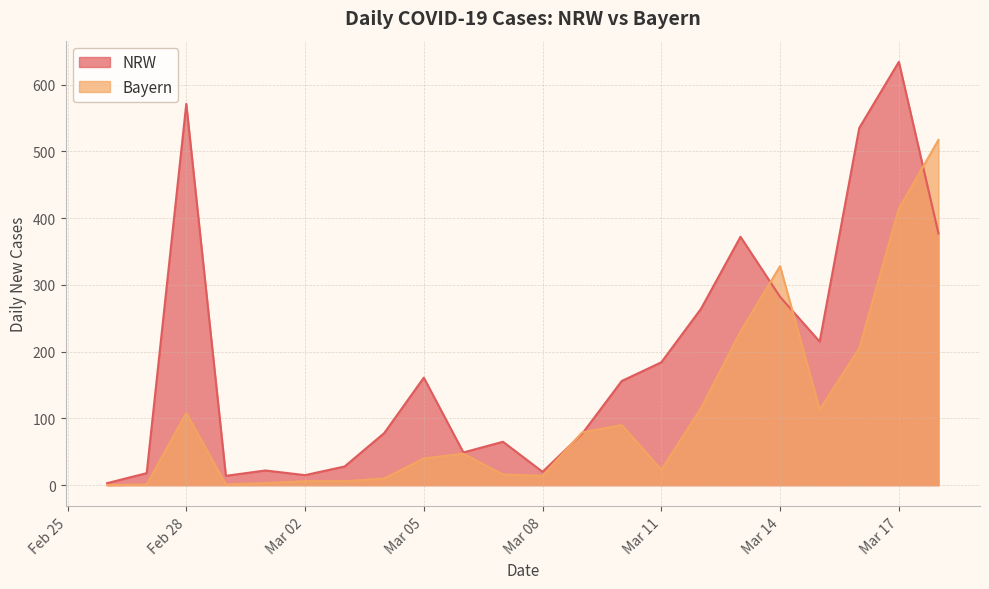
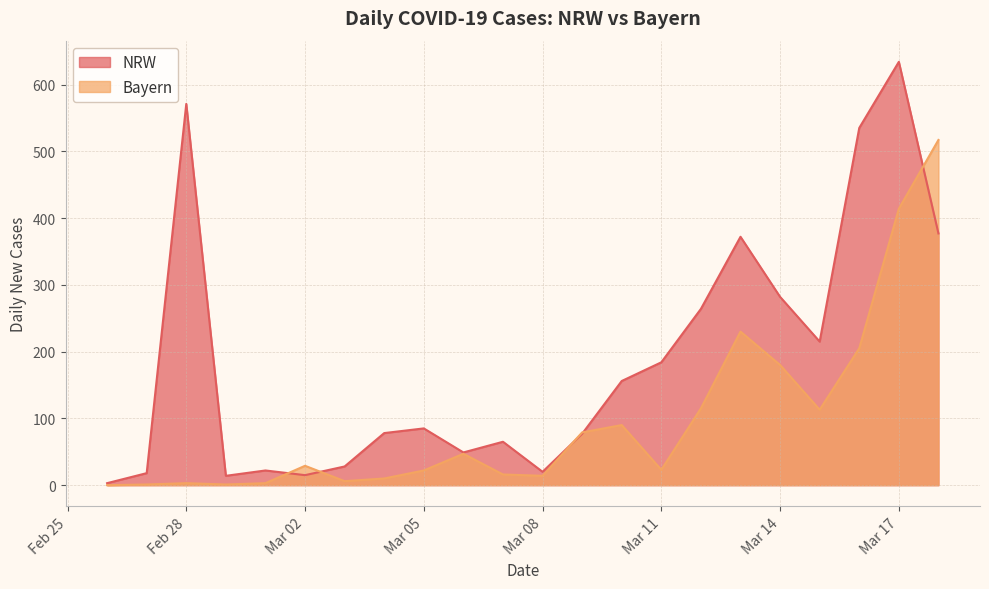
  {
    "NRW": {
      "Feb 28": 570,
      "Mar 02": 20,
-     "Mar 05": 160,
+     "Mar 05": 90,
      "Mar 08": 20,
      "Mar 11": 180,
      "Mar 14": 280,
      "Mar 17": 630
    },
    "Bayern": {
-     "Feb 28": 110,
-     "Mar 02": 10,
-     "Mar 05": 40,
+     "Feb 28": 0,
+     "Mar 02": 30,
+     "Mar 05": 20,
      "Mar 08": 10,
      "Mar 11": 20,
-     "Mar 14": 330,
+     "Mar 14": 180,
      "Mar 17": 410
    }
  }
